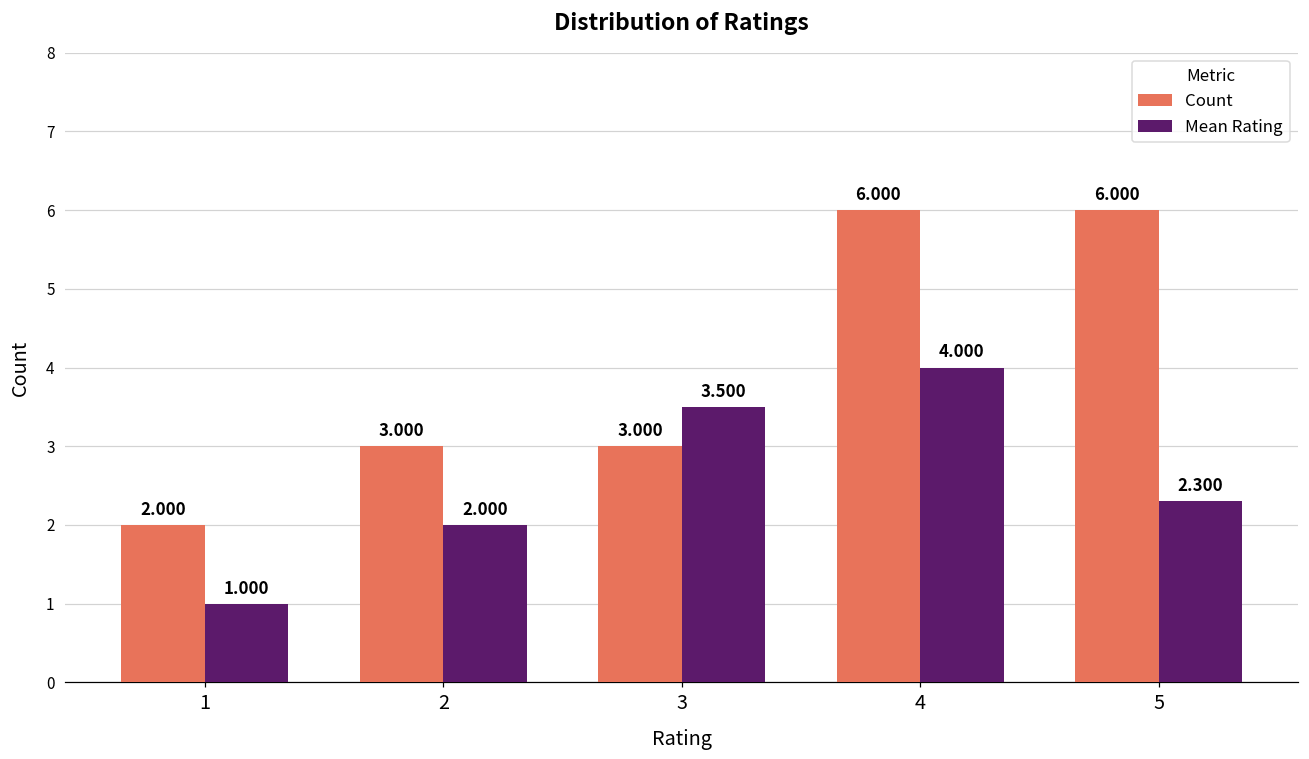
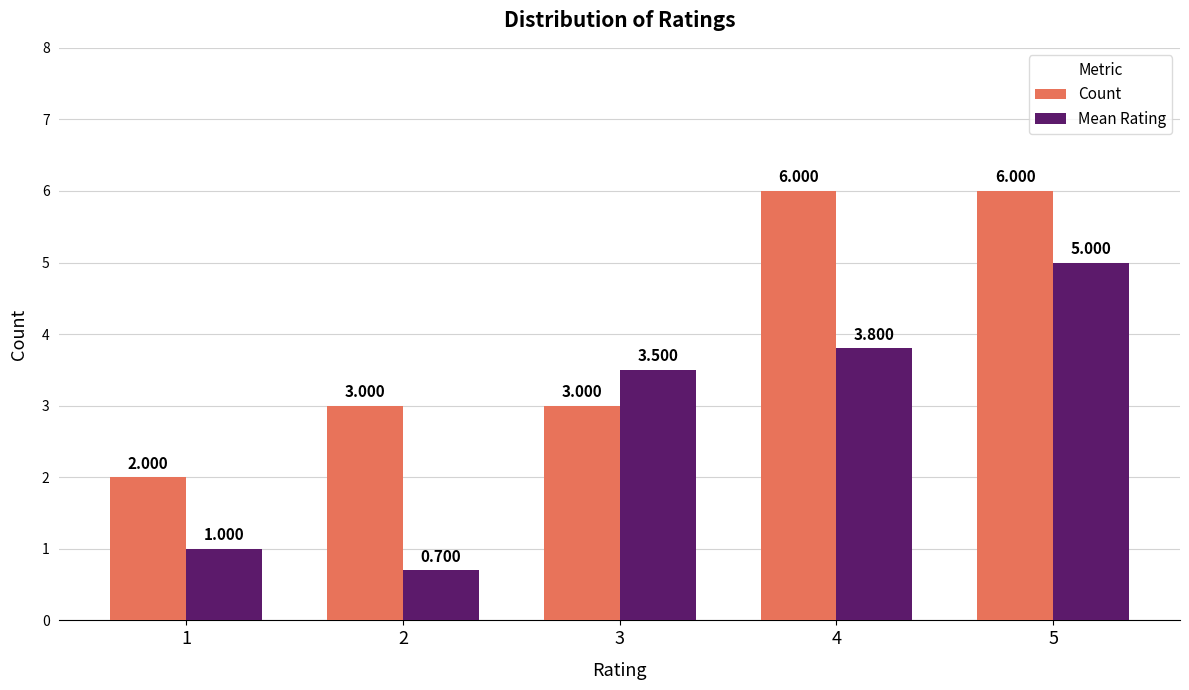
  {
    "Count": {
      "1": 2.000,
      "2": 3.000,
      "3": 3.000,
      "4": 6.000,
      "5": 6.000
    },
    "Mean Rating": {
      "1": 1.000,
-     "2": 2.000,
+     "2": 0.700,
      "3": 3.500,
-     "4": 4.000,
-     "5": 2.300
+     "4": 3.800,
+     "5": 5.000
    }
  }
